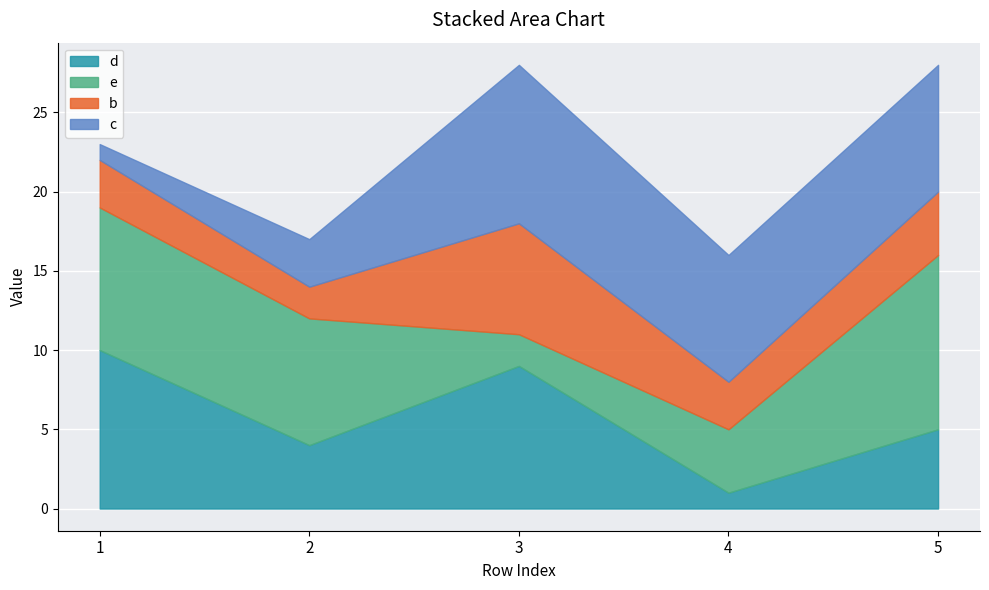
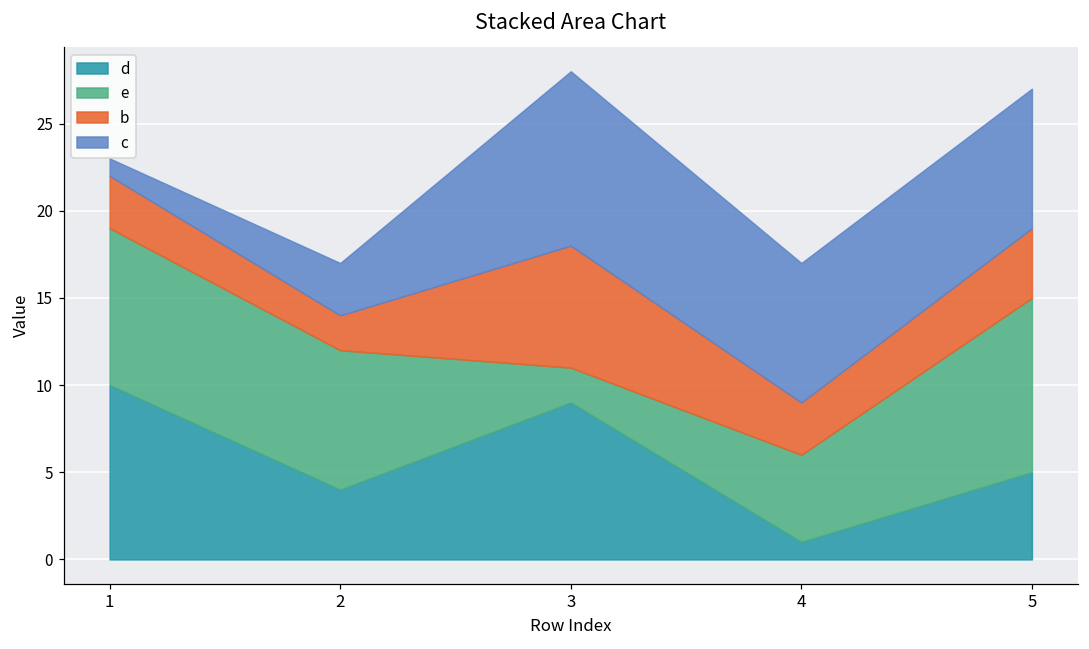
  {
    "d": {
      "1": 10,
      "2": 4,
      "3": 9,
      "4": 1,
      "5": 5
    },
    "e": {
      "1": 9,
      "2": 8,
      "3": 2,
-     "4": 4,
-     "5": 11
+     "4": 5,
+     "5": 10
    },
    "b": {
      "1": 3,
      "2": 2,
      "3": 7,
      "4": 3,
      "5": 4
    },
    "c": {
      "1": 1,
      "2": 3,
      "3": 10,
      "4": 8,
      "5": 8
    }
  }
